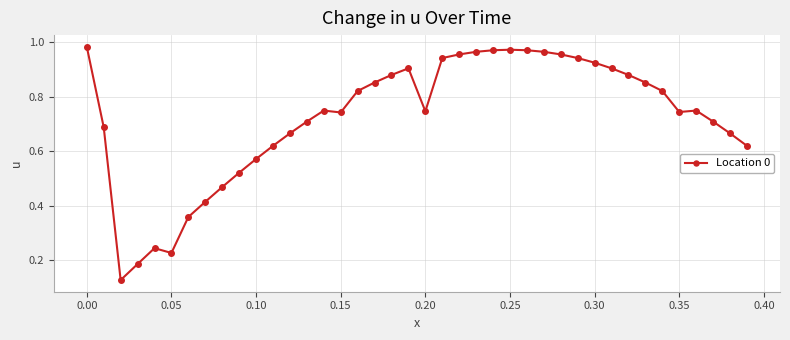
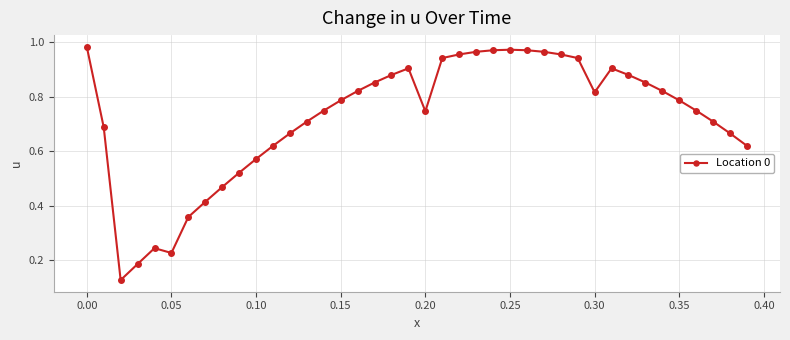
  {
    "0.00": 0.98,
    "0.05": 0.23,
    "0.10": 0.57,
-   "0.15": 0.74,
+   "0.15": 0.79,
    "0.20": 0.75,
    "0.25": 0.97,
-   "0.30": 0.92,
-   "0.35": 0.74
+   "0.30": 0.82,
+   "0.35": 0.79
  }
